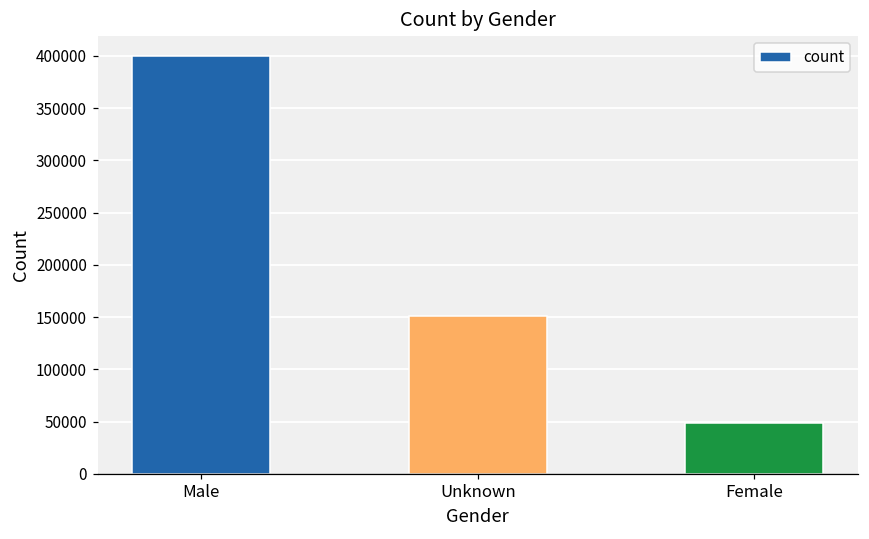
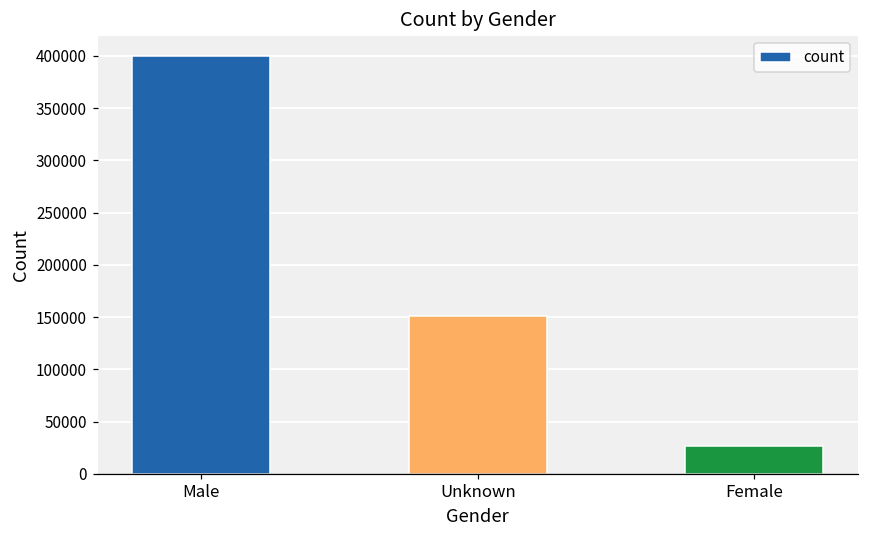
  {
    "Male": 400000,
    "Unknown": 150000,
-   "Female": 50000
+   "Female": 30000
  }
